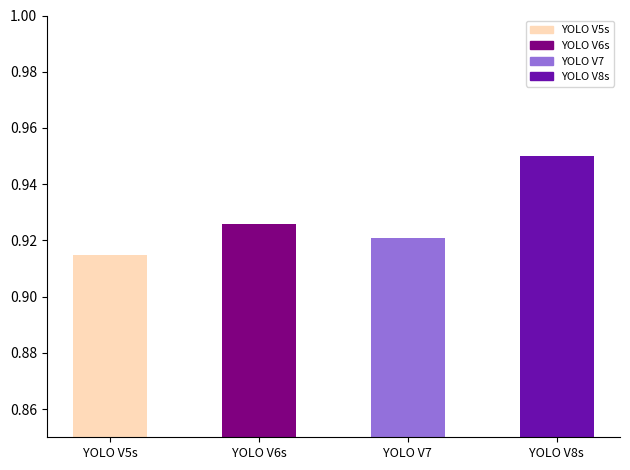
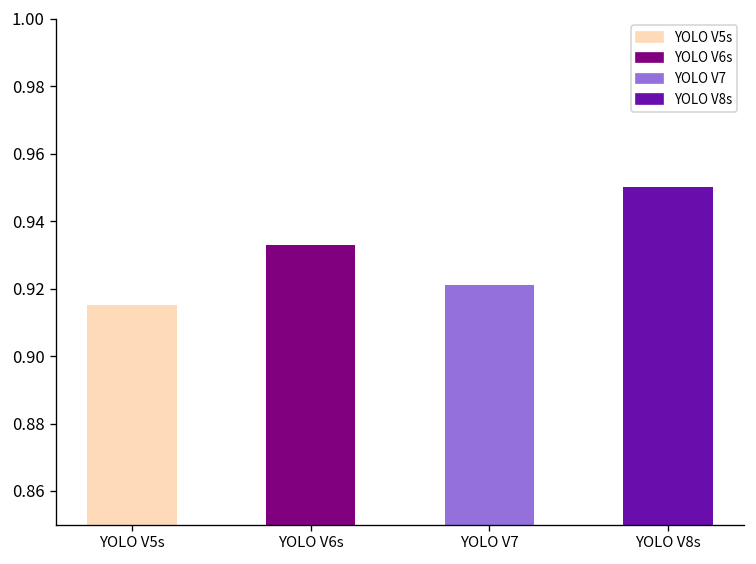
  {
    "YOLO V5s": 0.915,
-   "YOLO V6s": 0.926,
+   "YOLO V6s": 0.933,
    "YOLO V7": 0.921,
    "YOLO V8s": 0.950
  }
